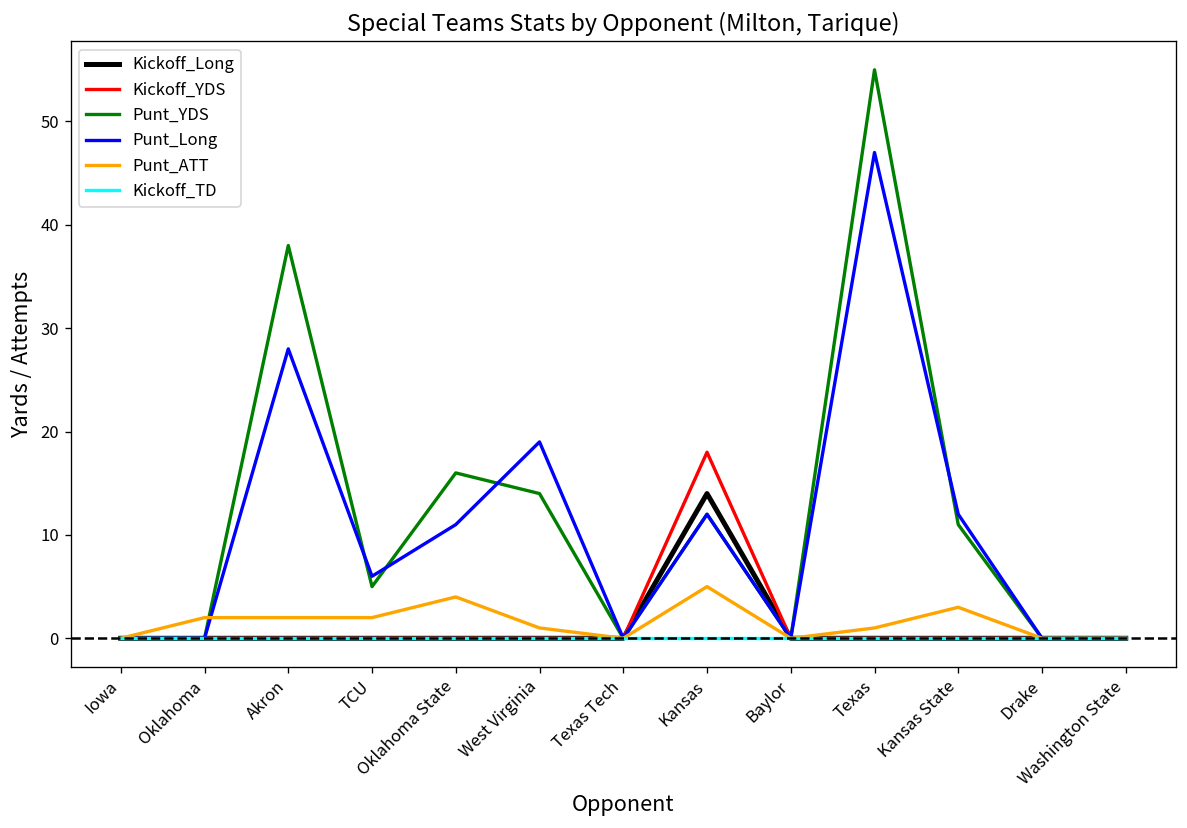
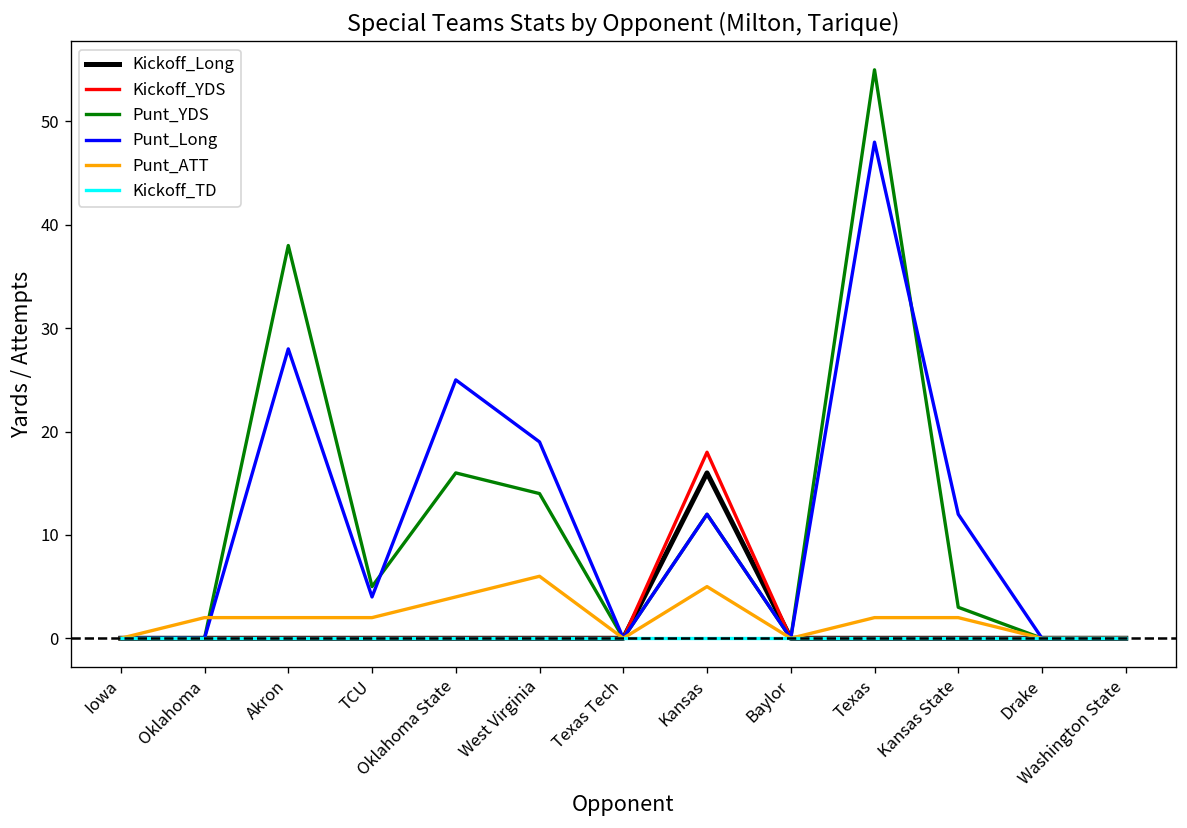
  {
    "Kickoff_Long": {
-     "Kansas": 14
+     "Kansas": 16
    },
    "Kickoff_YDS": {
      "Kansas": 18
    },
    "Punt_YDS": {
      "Akron": 38,
      "TCU": 5,
      "Oklahoma State": 16,
      "West Virginia": 14,
      "Texas": 55,
-     "Kansas State": 11
+     "Kansas State": 3
    },
    "Punt_Long": {
      "Akron": 28,
-     "TCU": 6,
-     "Oklahoma State": 11,
+     "TCU": 4,
+     "Oklahoma State": 25,
      "West Virginia": 19,
-     "Texas": 47,
+     "Texas": 48,
      "Kansas State": 12
    },
    "Punt_ATT": {
      "Oklahoma": 2,
      "Akron": 2,
      "TCU": 2,
      "Oklahoma State": 4,
-     "West Virginia": 1,
+     "West Virginia": 6,
      "Kansas": 5,
-     "Texas": 1,
-     "Kansas State": 3
+     "Texas": 2,
+     "Kansas State": 2
    },
    "Kickoff_TD": {
      "Kansas": 0
    }
  }
